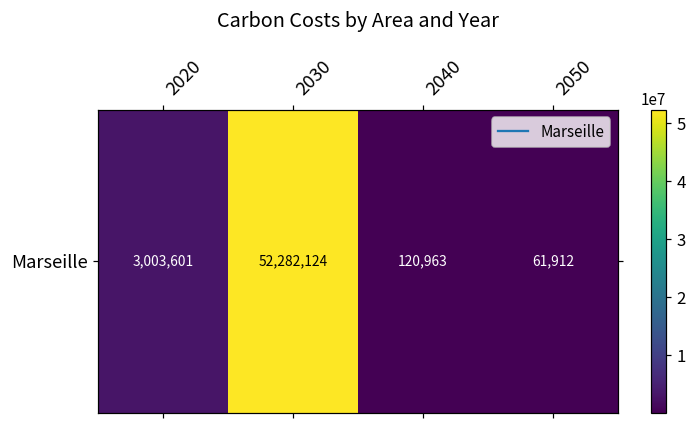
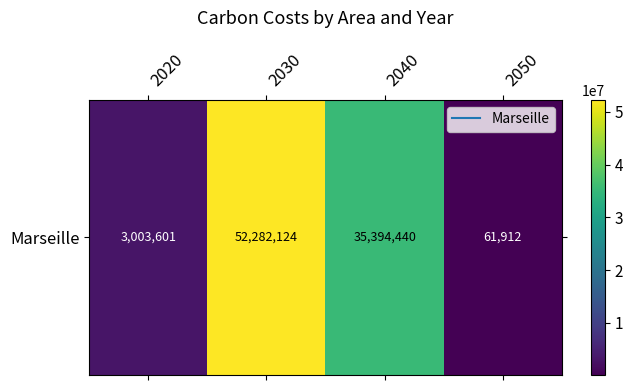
  {
    "Marseille": {
      "2020": "3,003,601",
      "2030": "52,282,124",
-     "2040": "120,963",
+     "2040": "35,394,440",
      "2050": "61,912"
    }
  }
